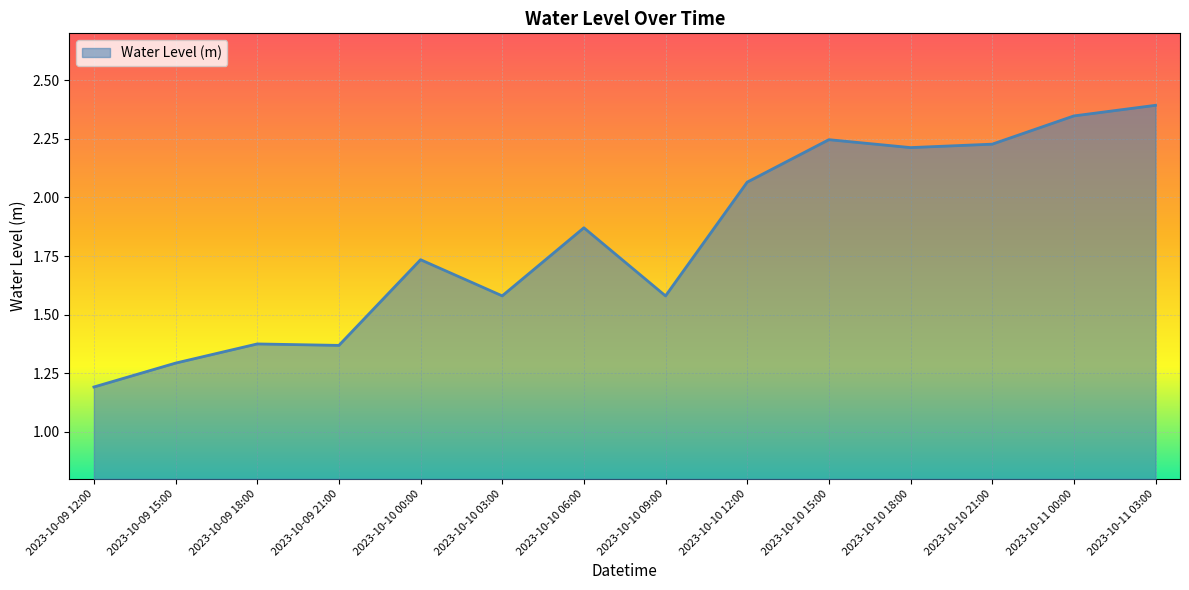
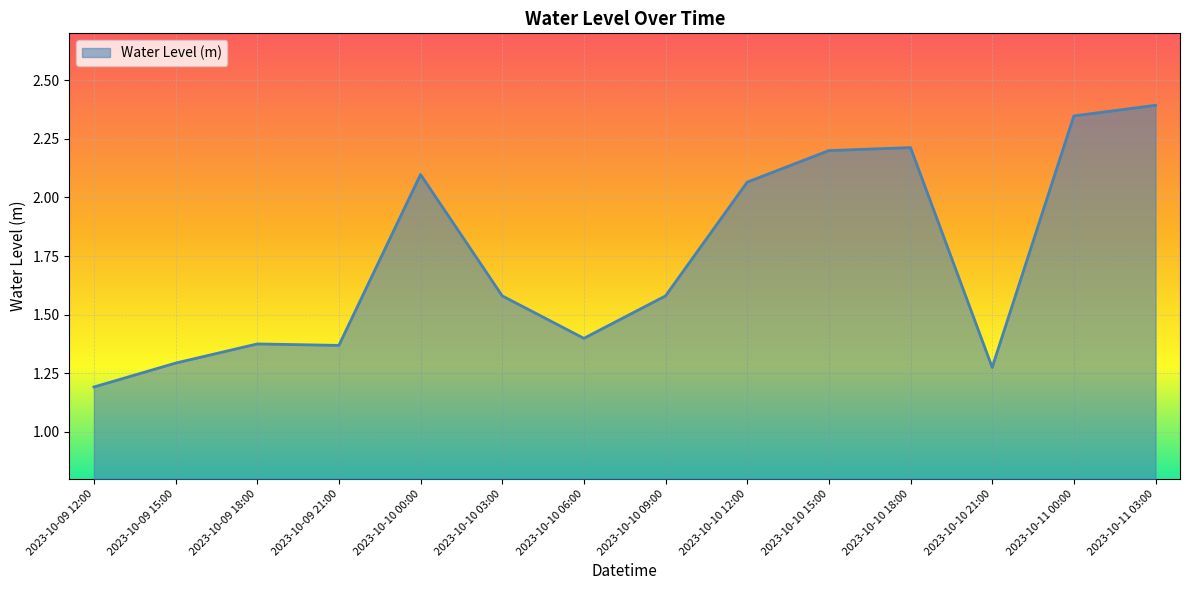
  {
    "2023-10-09 12:00": 1.19,
    "2023-10-09 15:00": 1.29,
    "2023-10-09 18:00": 1.38,
    "2023-10-09 21:00": 1.37,
-   "2023-10-10 00:00": 1.73,
+   "2023-10-10 00:00": 2.10,
    "2023-10-10 03:00": 1.58,
-   "2023-10-10 06:00": 1.87,
+   "2023-10-10 06:00": 1.40,
    "2023-10-10 09:00": 1.58,
    "2023-10-10 12:00": 2.07,
-   "2023-10-10 15:00": 2.25,
+   "2023-10-10 15:00": 2.20,
    "2023-10-10 18:00": 2.21,
-   "2023-10-10 21:00": 2.23,
+   "2023-10-10 21:00": 1.28,
    "2023-10-11 00:00": 2.35,
    "2023-10-11 03:00": 2.39
  }
